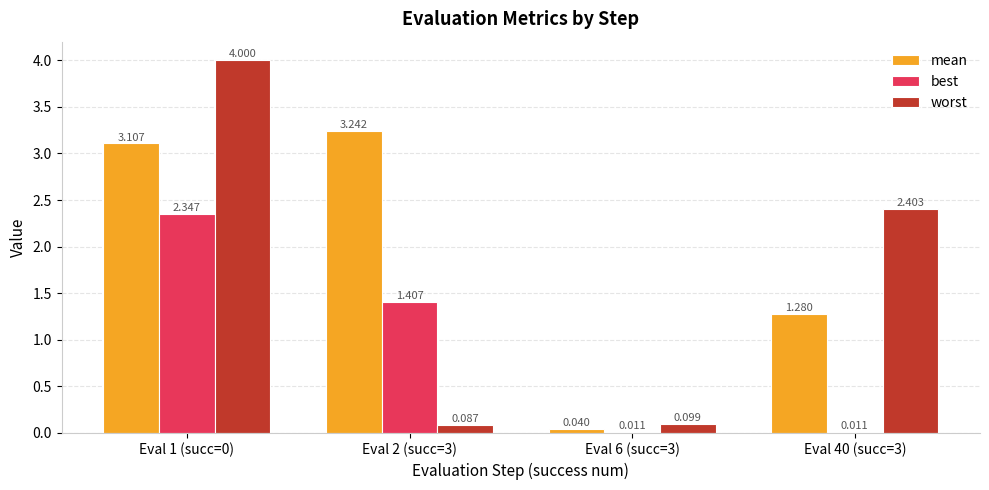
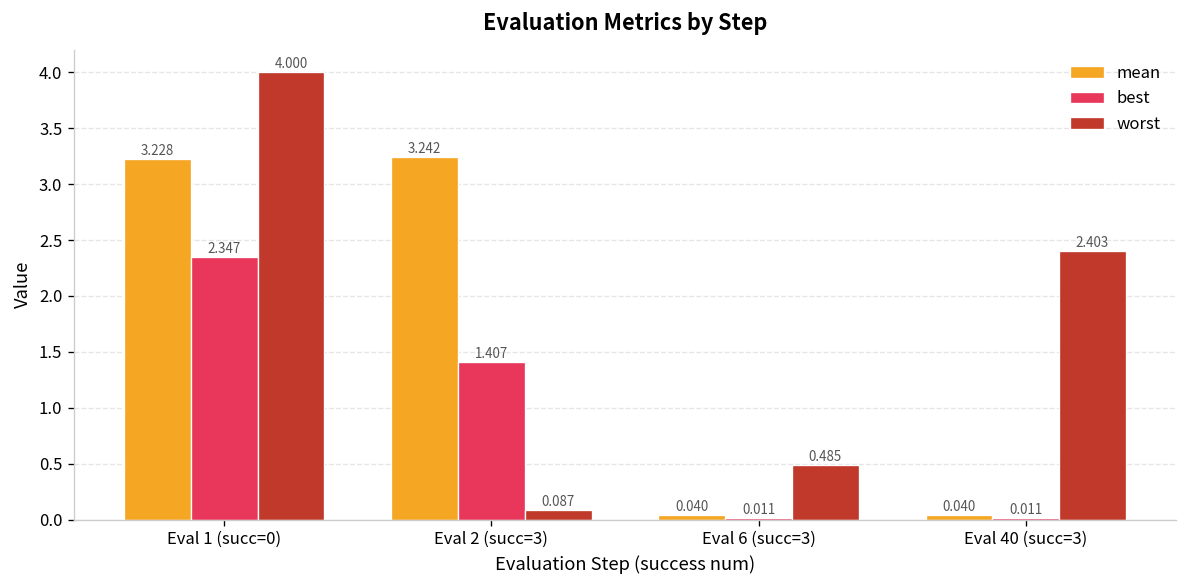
  {
    "mean": {
-     "Eval 1 (succ=0)": 3.107,
+     "Eval 1 (succ=0)": 3.228,
      "Eval 2 (succ=3)": 3.242,
      "Eval 6 (succ=3)": 0.040,
-     "Eval 40 (succ=3)": 1.280
+     "Eval 40 (succ=3)": 0.040
    },
    "best": {
      "Eval 1 (succ=0)": 2.347,
      "Eval 2 (succ=3)": 1.407,
      "Eval 6 (succ=3)": 0.011,
      "Eval 40 (succ=3)": 0.011
    },
    "worst": {
      "Eval 1 (succ=0)": 4.000,
      "Eval 2 (succ=3)": 0.087,
-     "Eval 6 (succ=3)": 0.099,
+     "Eval 6 (succ=3)": 0.485,
      "Eval 40 (succ=3)": 2.403
    }
  }
